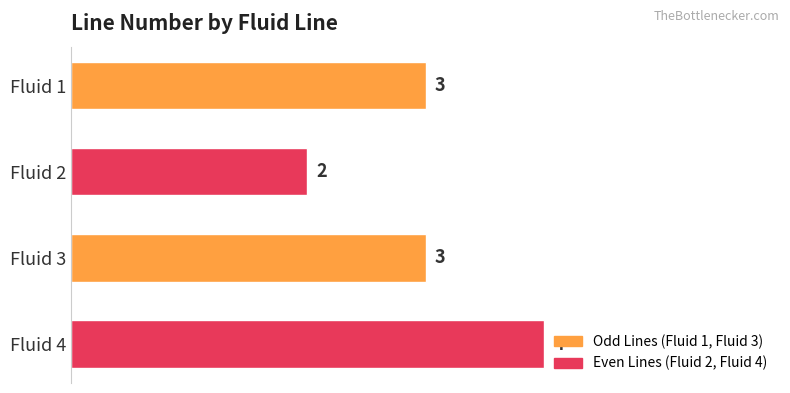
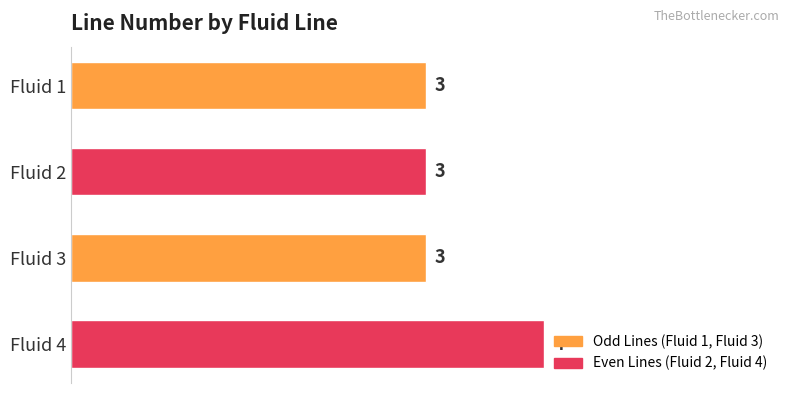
  {
    "Fluid 1": 3,
-   "Fluid 2": 2,
+   "Fluid 2": 3,
    "Fluid 3": 3,
    "Fluid 4": 4
  }
